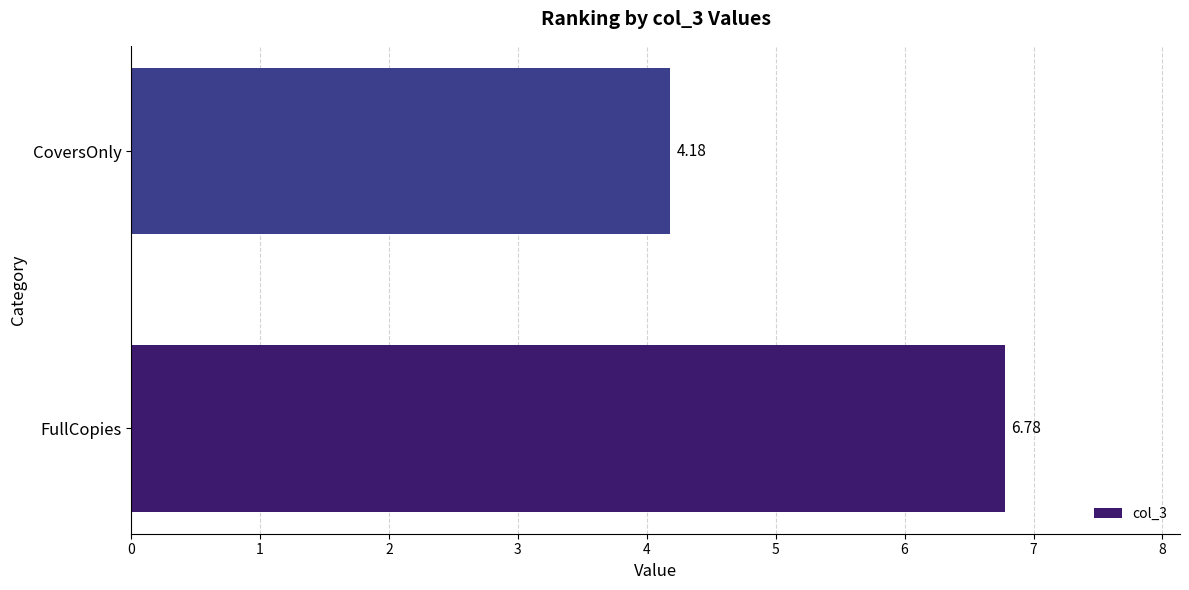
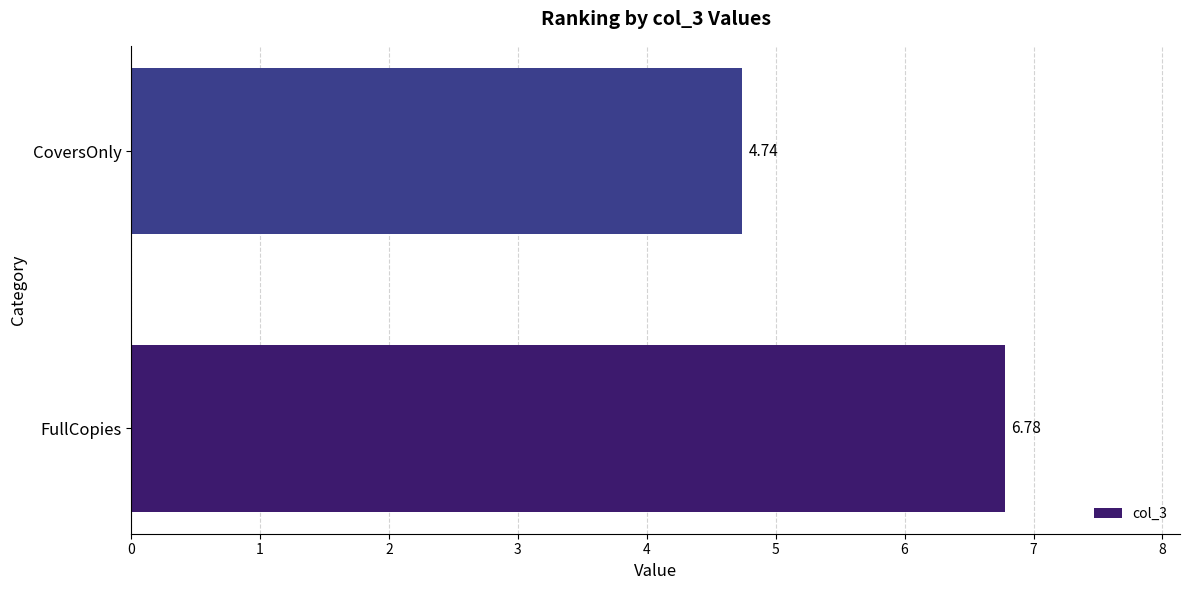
  {
-   "CoversOnly": 4.18,
+   "CoversOnly": 4.74,
    "FullCopies": 6.78
  }
